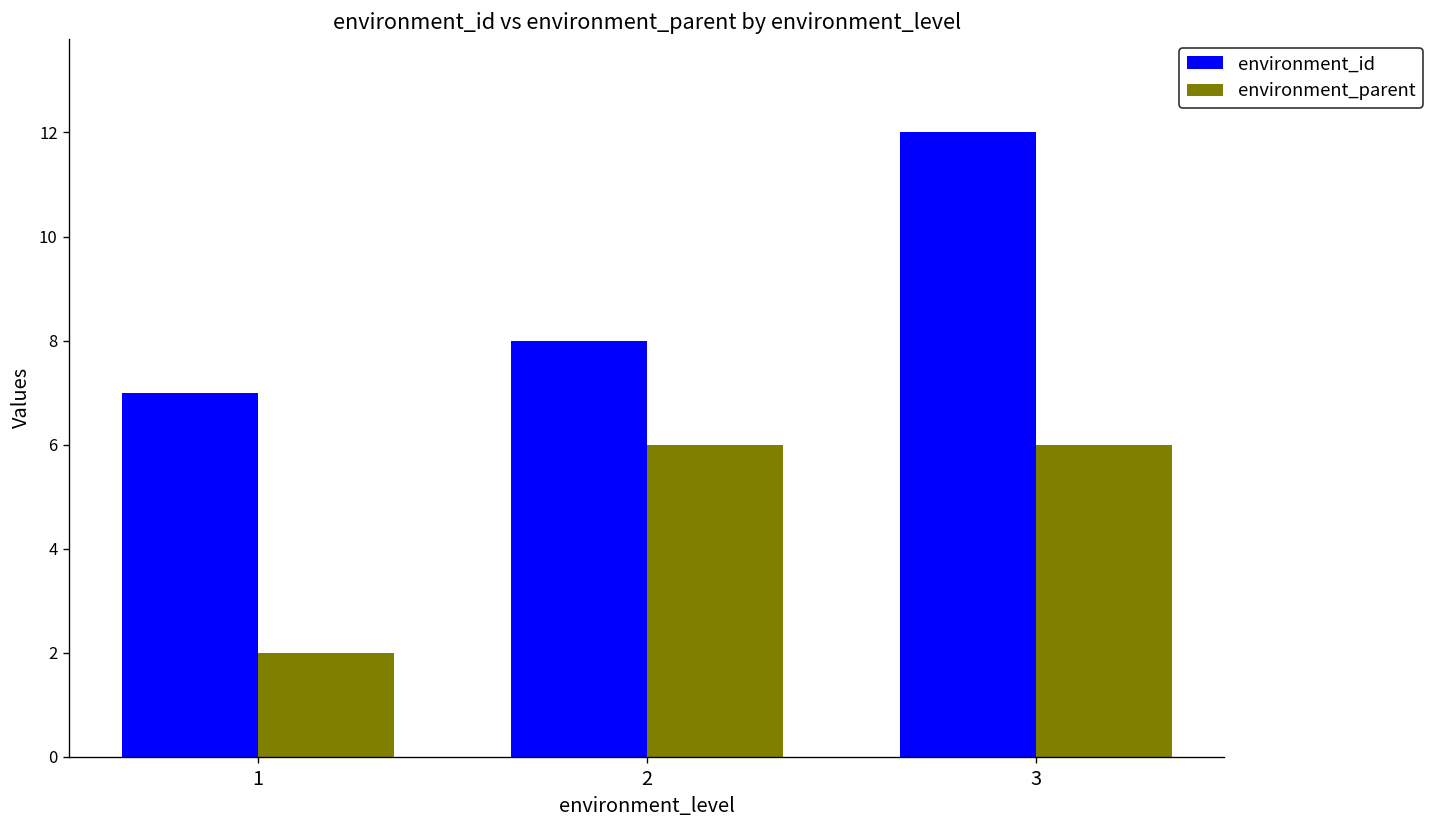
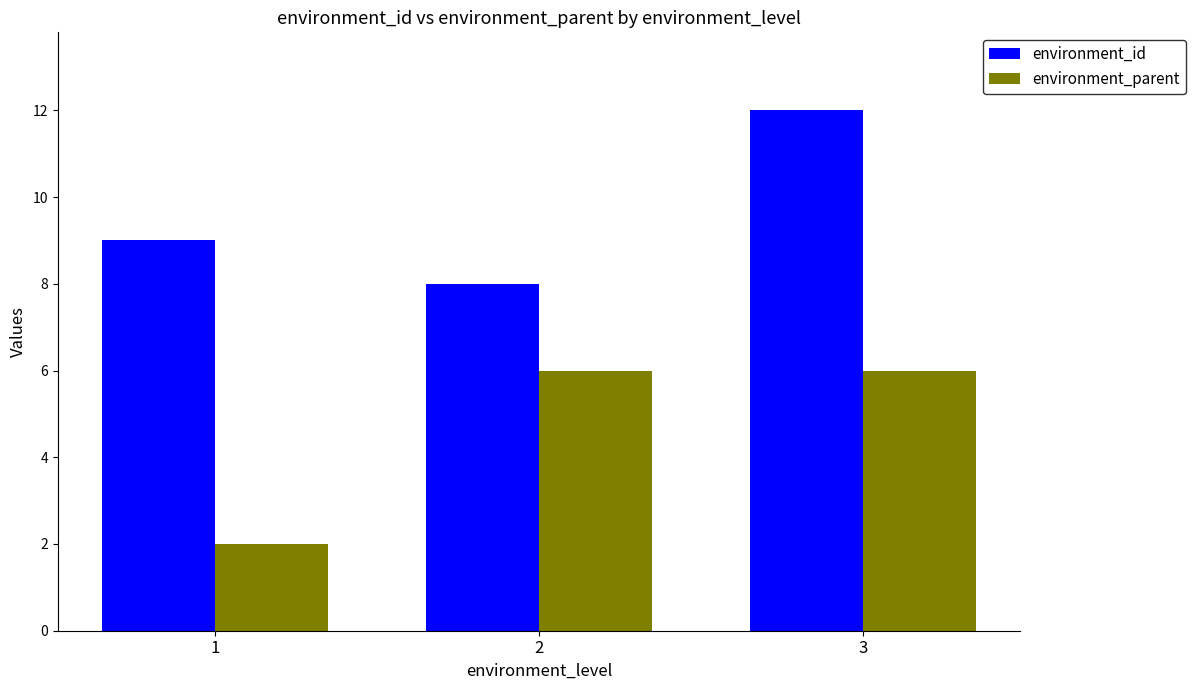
  {
    "environment_id": {
-     "1": 7,
+     "1": 9,
      "2": 8,
      "3": 12
    },
    "environment_parent": {
      "1": 2,
      "2": 6,
      "3": 6
    }
  }
